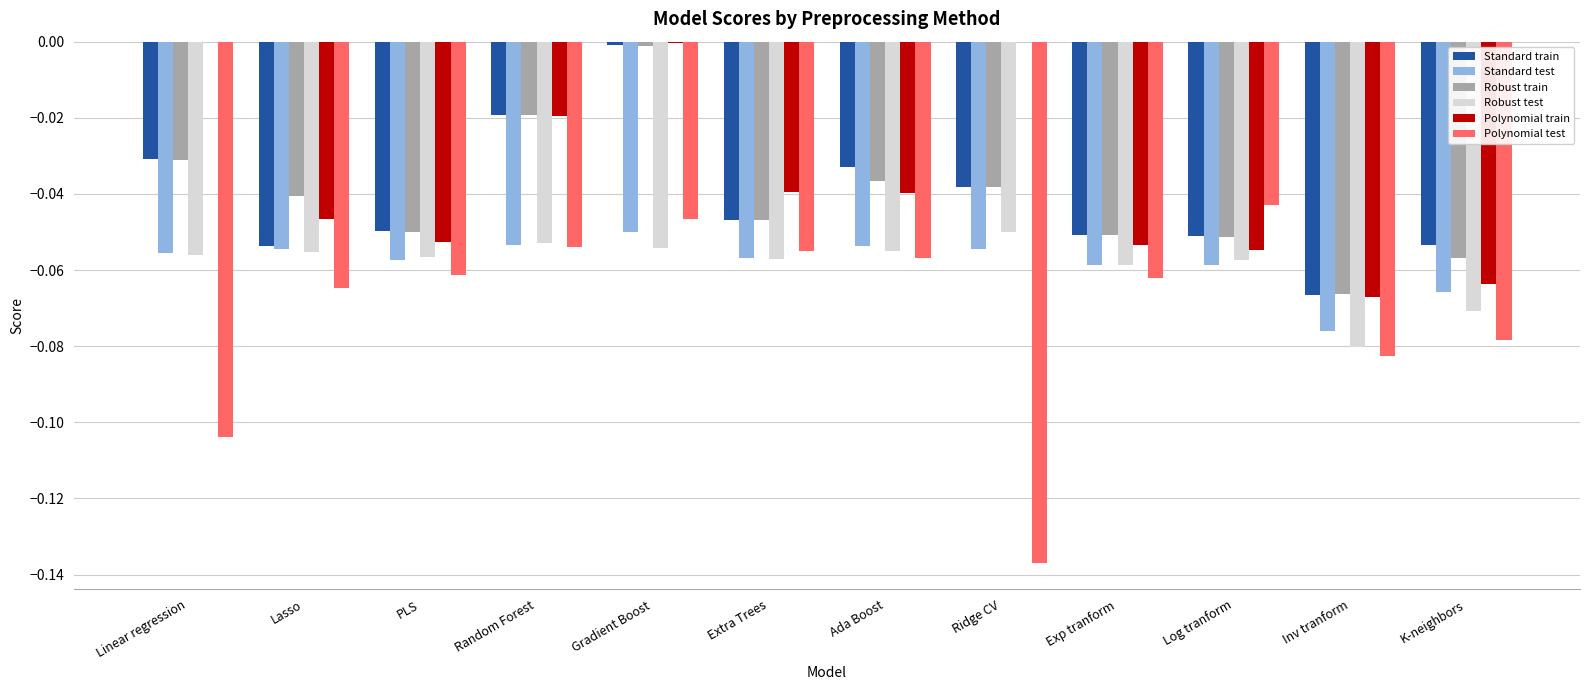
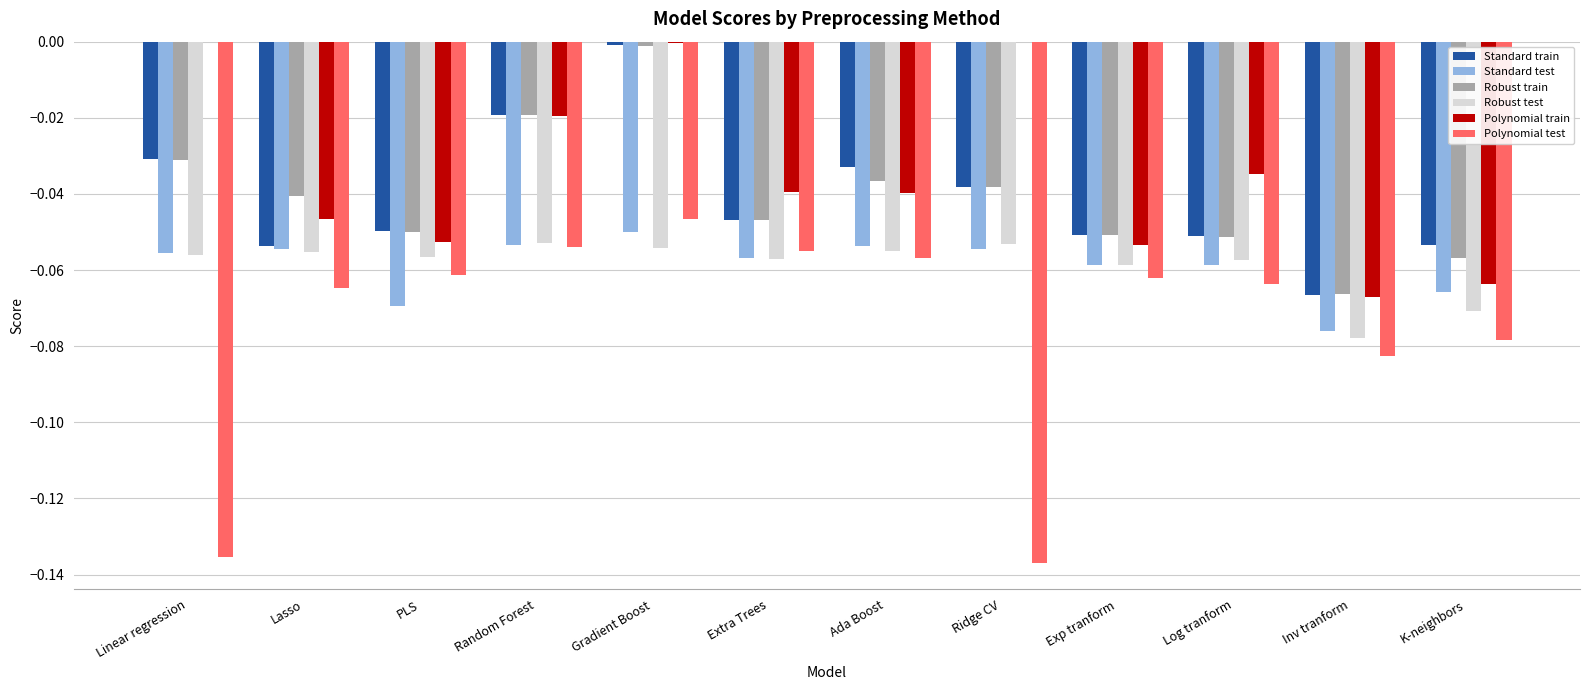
  {
    "Standard train": {
      "Linear regression": -0.031,
      "Lasso": -0.054,
      "PLS": -0.050,
      "Random Forest": -0.019,
      "Gradient Boost": -0.001,
      "Extra Trees": -0.047,
      "Ada Boost": -0.033,
      "Ridge CV": -0.038,
      "Exp tranform": -0.051,
      "Log tranform": -0.051,
      "Inv tranform": -0.067,
      "K-neighbors": -0.054
    },
    "Standard test": {
      "Linear regression": -0.055,
      "Lasso": -0.054,
-     "PLS": -0.057,
+     "PLS": -0.069,
      "Random Forest": -0.053,
      "Gradient Boost": -0.050,
      "Extra Trees": -0.057,
      "Ada Boost": -0.054,
      "Ridge CV": -0.054,
      "Exp tranform": -0.059,
      "Log tranform": -0.059,
      "Inv tranform": -0.076,
      "K-neighbors": -0.066
    },
    "Robust train": {
      "Linear regression": -0.031,
      "Lasso": -0.041,
      "PLS": -0.050,
      "Random Forest": -0.019,
      "Gradient Boost": -0.001,
      "Extra Trees": -0.047,
      "Ada Boost": -0.037,
      "Ridge CV": -0.038,
      "Exp tranform": -0.051,
      "Log tranform": -0.051,
      "Inv tranform": -0.066,
      "K-neighbors": -0.057
    },
    "Robust test": {
      "Linear regression": -0.056,
      "Lasso": -0.055,
      "PLS": -0.057,
      "Random Forest": -0.053,
      "Gradient Boost": -0.054,
      "Extra Trees": -0.057,
      "Ada Boost": -0.055,
-     "Ridge CV": -0.050,
+     "Ridge CV": -0.053,
      "Exp tranform": -0.059,
      "Log tranform": -0.057,
-     "Inv tranform": -0.080,
+     "Inv tranform": -0.078,
      "K-neighbors": -0.071
    },
    "Polynomial train": {
      "Lasso": -0.046,
      "PLS": -0.053,
      "Random Forest": -0.019,
      "Extra Trees": -0.039,
      "Ada Boost": -0.040,
      "Exp tranform": -0.053,
-     "Log tranform": -0.055,
+     "Log tranform": -0.035,
      "Inv tranform": -0.067,
      "K-neighbors": -0.064
    },
    "Polynomial test": {
-     "Linear regression": -0.104,
+     "Linear regression": -0.135,
      "Lasso": -0.065,
      "PLS": -0.061,
      "Random Forest": -0.054,
      "Gradient Boost": -0.047,
      "Extra Trees": -0.055,
      "Ada Boost": -0.057,
      "Ridge CV": -0.137,
      "Exp tranform": -0.062,
-     "Log tranform": -0.043,
+     "Log tranform": -0.064,
      "Inv tranform": -0.083,
      "K-neighbors": -0.078
    }
  }
